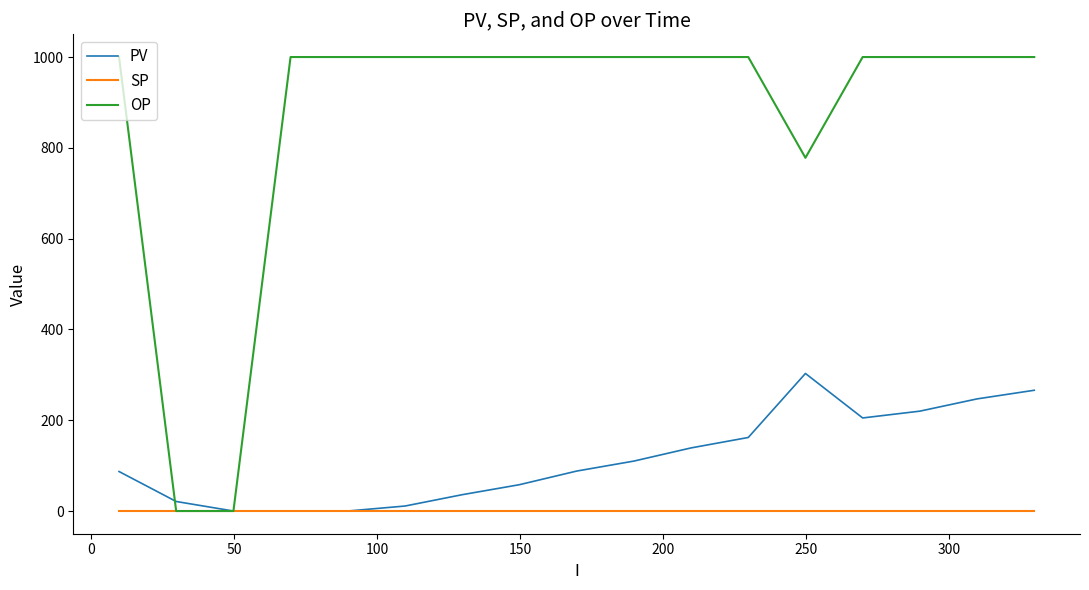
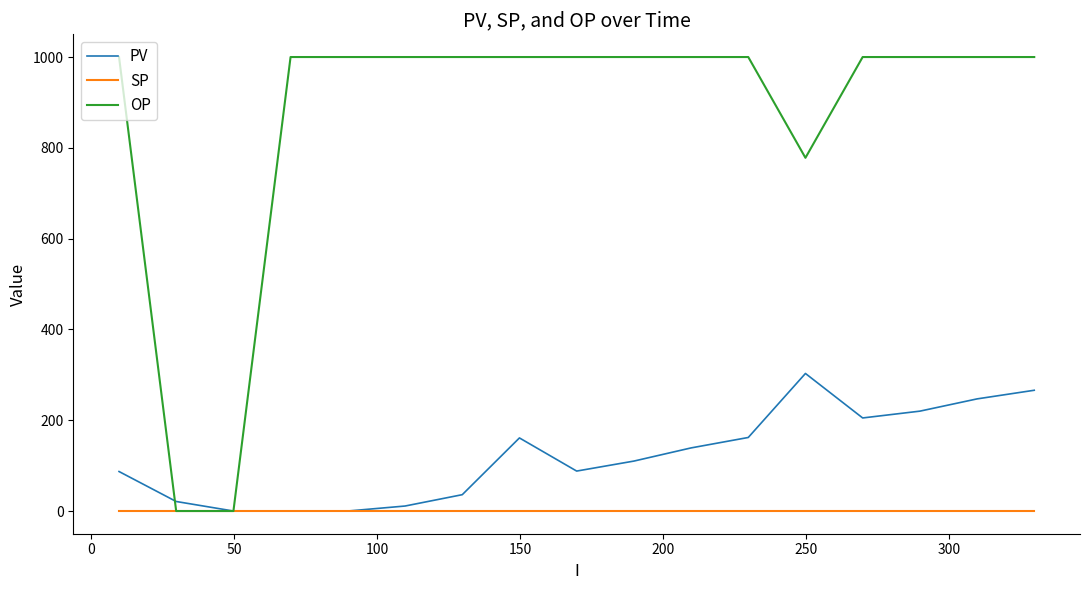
  {
    "PV": {
-     "150": 60,
+     "150": 160,
      "250": 300
    },
    "SP": {
      "150": 0,
      "250": 0
    },
    "OP": {
      "150": 1000,
      "250": 780
    }
  }
